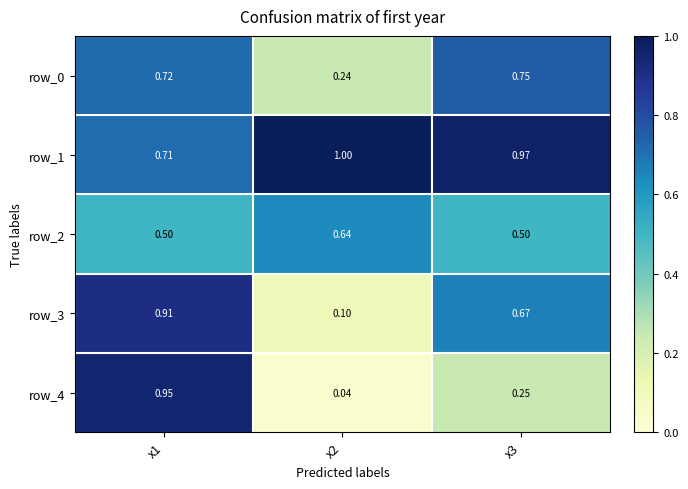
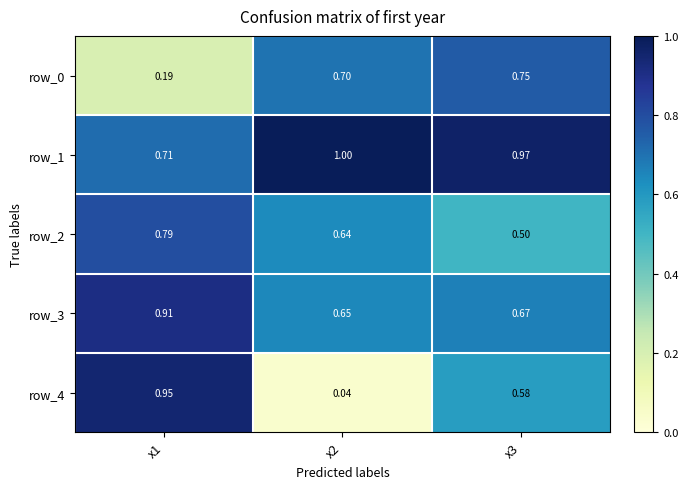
  {
    "row_0": {
-     "x1": 0.72,
-     "x2": 0.24,
+     "x1": 0.19,
+     "x2": 0.70,
      "x3": 0.75
    },
    "row_1": {
      "x1": 0.71,
      "x2": 1.00,
      "x3": 0.97
    },
    "row_2": {
-     "x1": 0.50,
+     "x1": 0.79,
      "x2": 0.64,
      "x3": 0.50
    },
    "row_3": {
      "x1": 0.91,
-     "x2": 0.10,
+     "x2": 0.65,
      "x3": 0.67
    },
    "row_4": {
      "x1": 0.95,
      "x2": 0.04,
-     "x3": 0.25
+     "x3": 0.58
    }
  }
